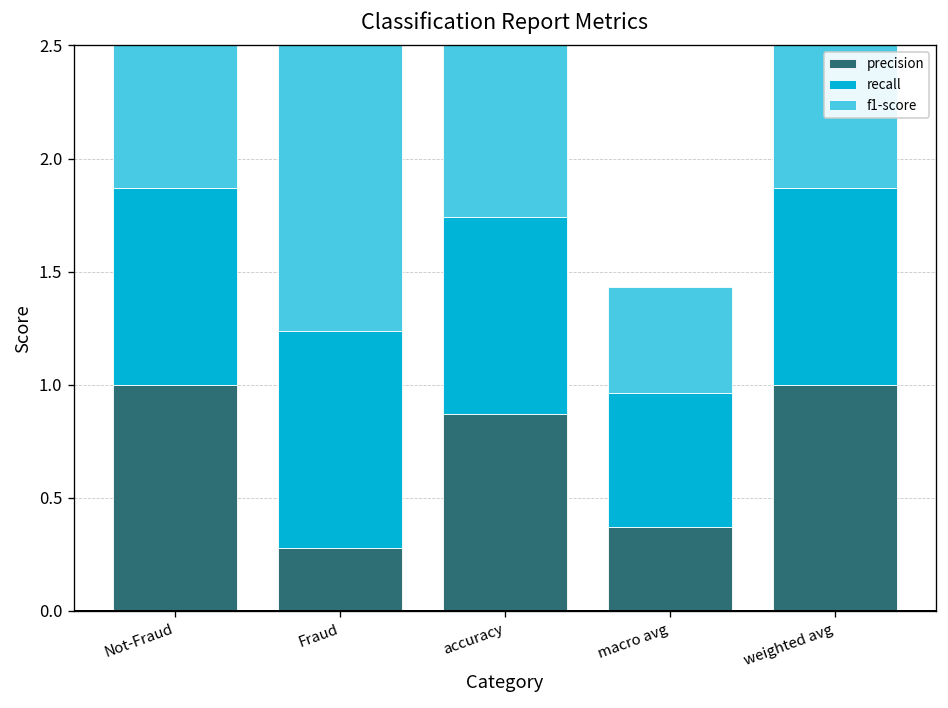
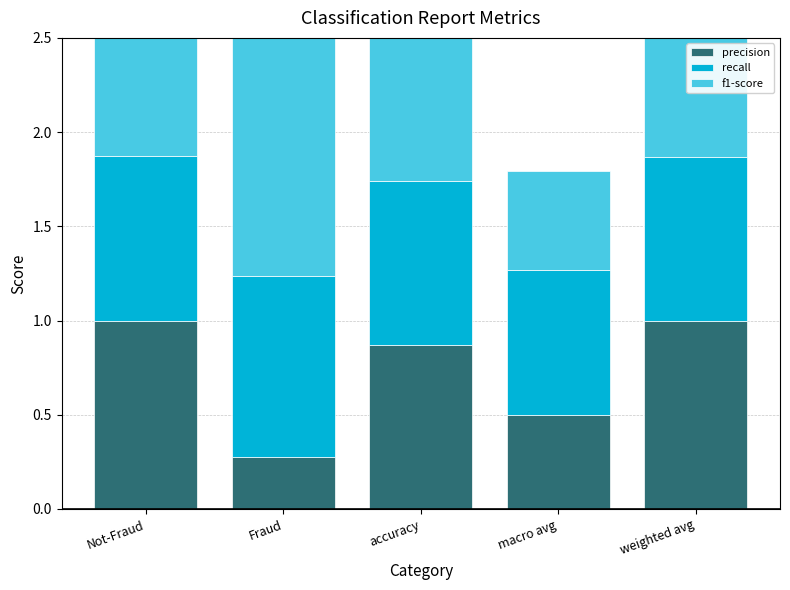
  {
    "precision": {
      "Not-Fraud": 1.00,
      "Fraud": 0.28,
      "accuracy": 0.87,
-     "macro avg": 0.37,
+     "macro avg": 0.50,
      "weighted avg": 1.00
    },
    "recall": {
      "Not-Fraud": 0.87,
      "Fraud": 0.96,
      "accuracy": 0.87,
-     "macro avg": 0.60,
+     "macro avg": 0.77,
      "weighted avg": 0.87
    },
    "f1-score": {
-     "macro avg": 0.47
+     "macro avg": 0.53
    }
  }
